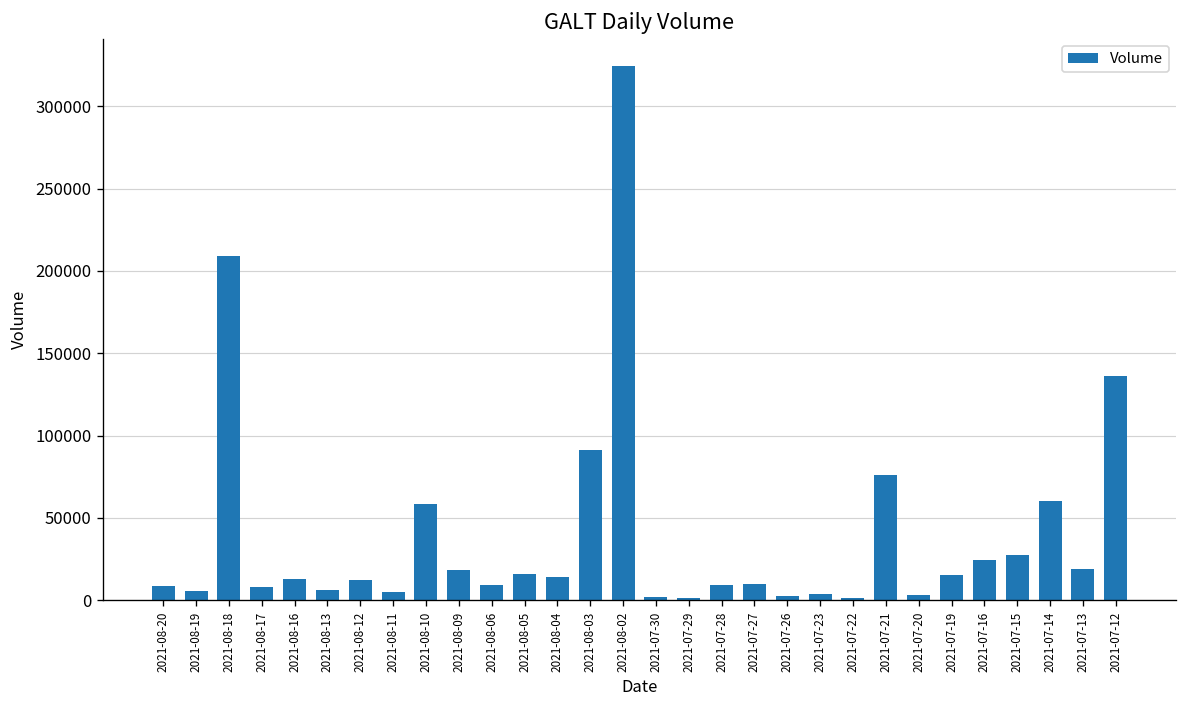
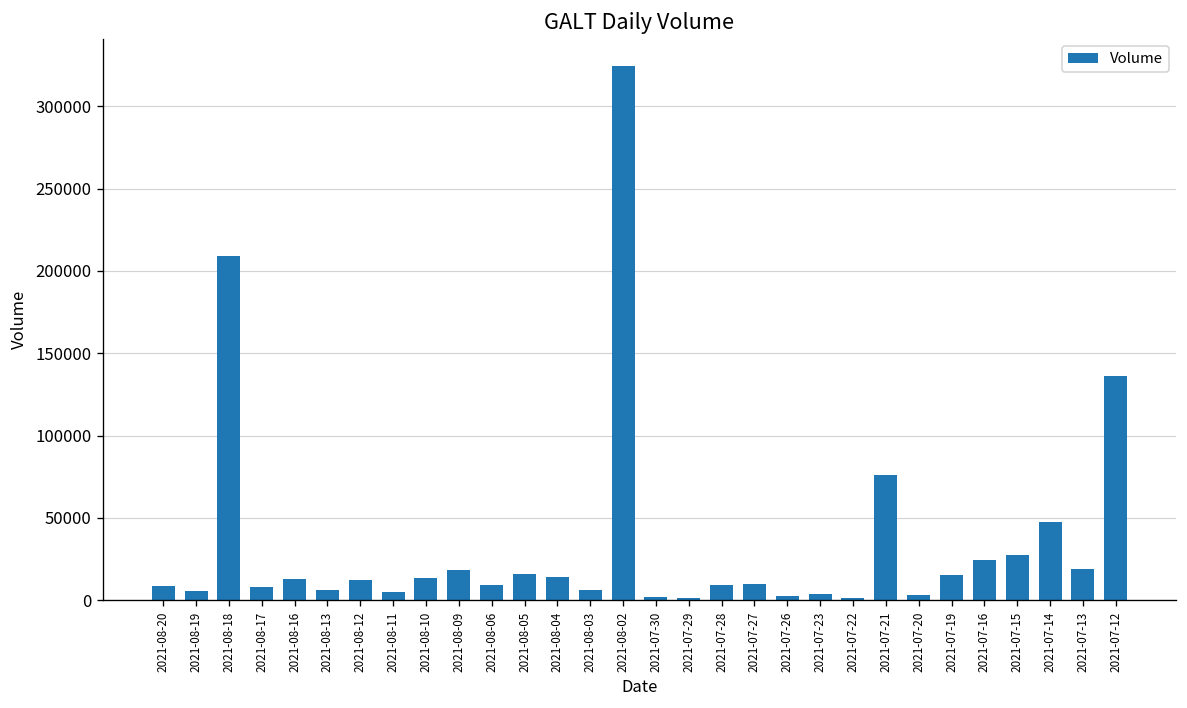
  {
    "2021-08-20": 9000,
    "2021-08-19": 5000,
    "2021-08-18": 209000,
    "2021-08-17": 8000,
    "2021-08-16": 13000,
    "2021-08-13": 6000,
    "2021-08-12": 12000,
    "2021-08-11": 5000,
-   "2021-08-10": 59000,
+   "2021-08-10": 13000,
    "2021-08-09": 18000,
    "2021-08-06": 9000,
    "2021-08-05": 16000,
    "2021-08-04": 14000,
-   "2021-08-03": 92000,
+   "2021-08-03": 6000,
    "2021-08-02": 325000,
    "2021-07-30": 2000,
    "2021-07-28": 9000,
    "2021-07-27": 10000,
    "2021-07-26": 2000,
    "2021-07-23": 4000,
    "2021-07-21": 76000,
    "2021-07-20": 3000,
    "2021-07-19": 15000,
    "2021-07-16": 24000,
    "2021-07-15": 28000,
-   "2021-07-14": 60000,
+   "2021-07-14": 47000,
    "2021-07-13": 19000,
    "2021-07-12": 136000
  }
